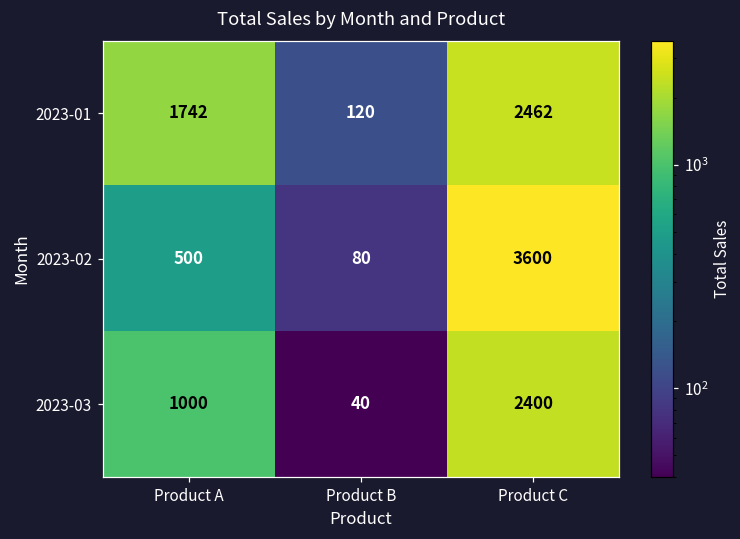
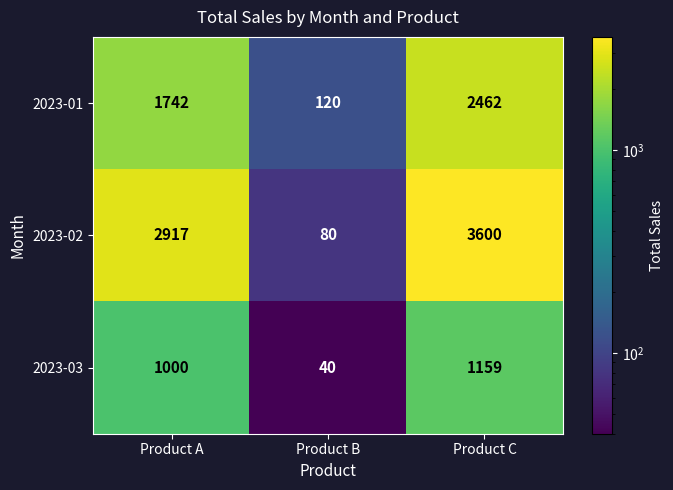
  {
    "2023-01": {
      "Product A": 1742,
      "Product B": 120,
      "Product C": 2462
    },
    "2023-02": {
-     "Product A": 500,
+     "Product A": 2917,
      "Product B": 80,
      "Product C": 3600
    },
    "2023-03": {
      "Product A": 1000,
      "Product B": 40,
-     "Product C": 2400
+     "Product C": 1159
    }
  }
